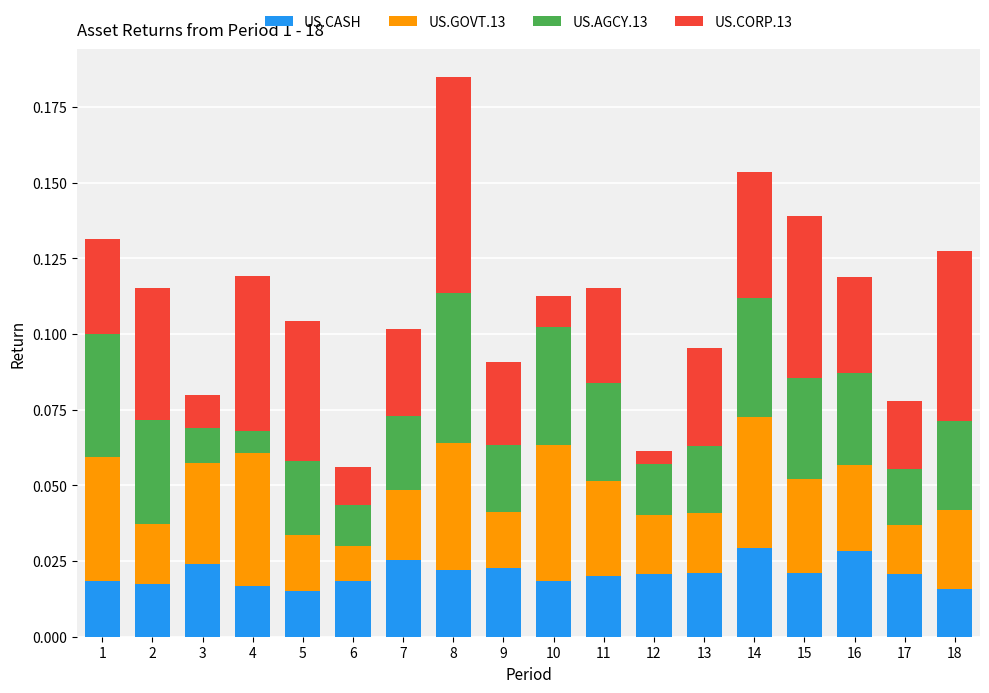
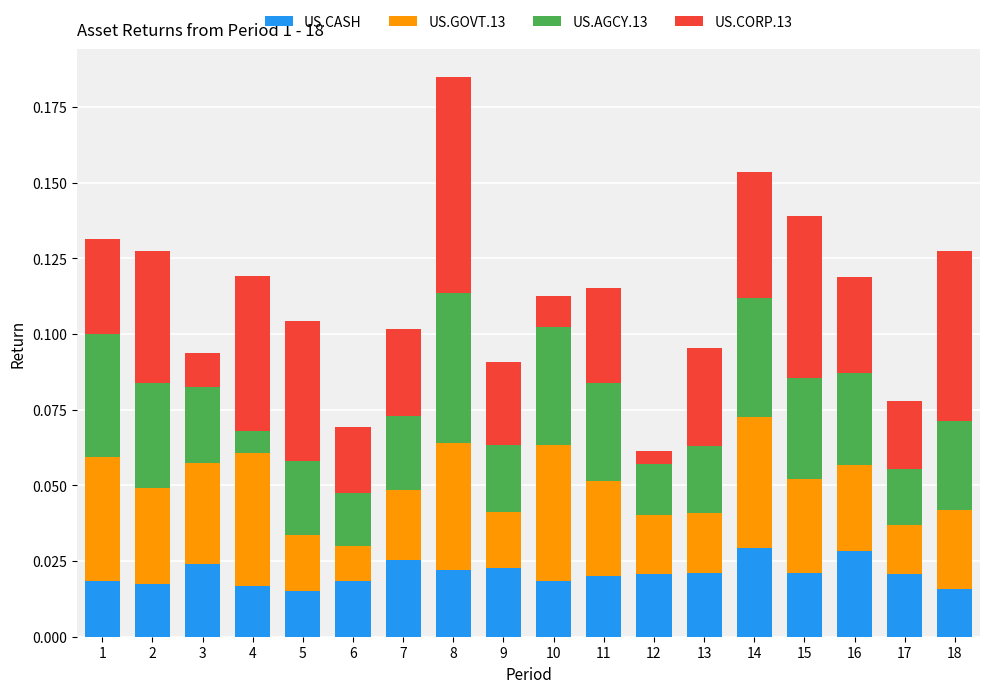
  {
    "US.CASH": {
      "1": 0.018,
      "2": 0.018,
      "3": 0.024,
      "4": 0.017,
      "5": 0.015,
      "6": 0.019,
      "7": 0.025,
      "8": 0.022,
      "9": 0.023,
      "10": 0.018,
      "11": 0.020,
      "12": 0.021,
      "13": 0.021,
      "14": 0.029,
      "15": 0.021,
      "16": 0.028,
      "17": 0.021,
      "18": 0.016
    },
    "US.GOVT.13": {
      "1": 0.041,
-     "2": 0.020,
+     "2": 0.032,
      "3": 0.033,
      "4": 0.044,
      "5": 0.019,
      "6": 0.011,
      "7": 0.023,
      "8": 0.042,
      "9": 0.019,
      "10": 0.045,
      "11": 0.032,
      "12": 0.020,
      "13": 0.020,
      "14": 0.043,
      "15": 0.031,
      "16": 0.028,
      "17": 0.016,
      "18": 0.026
    },
    "US.AGCY.13": {
      "1": 0.041,
      "2": 0.034,
-     "3": 0.023,
+     "3": 0.036,
      "4": 0.007,
      "5": 0.024,
-     "6": 0.014,
+     "6": 0.018,
      "7": 0.025,
      "8": 0.050,
      "9": 0.022,
      "10": 0.039,
      "11": 0.032,
      "12": 0.021,
      "13": 0.022,
      "14": 0.039,
      "15": 0.033,
      "16": 0.031,
      "17": 0.019,
      "18": 0.030
    },
    "US.CORP.13": {
      "1": 0.031,
      "2": 0.044,
      "4": 0.051,
      "5": 0.046,
-     "6": 0.013,
+     "6": 0.022,
      "7": 0.029,
      "8": 0.071,
      "9": 0.028,
      "10": 0.010,
      "11": 0.031,
      "13": 0.032,
      "14": 0.042,
      "15": 0.054,
      "16": 0.032,
      "17": 0.023,
      "18": 0.056
    }
  }
